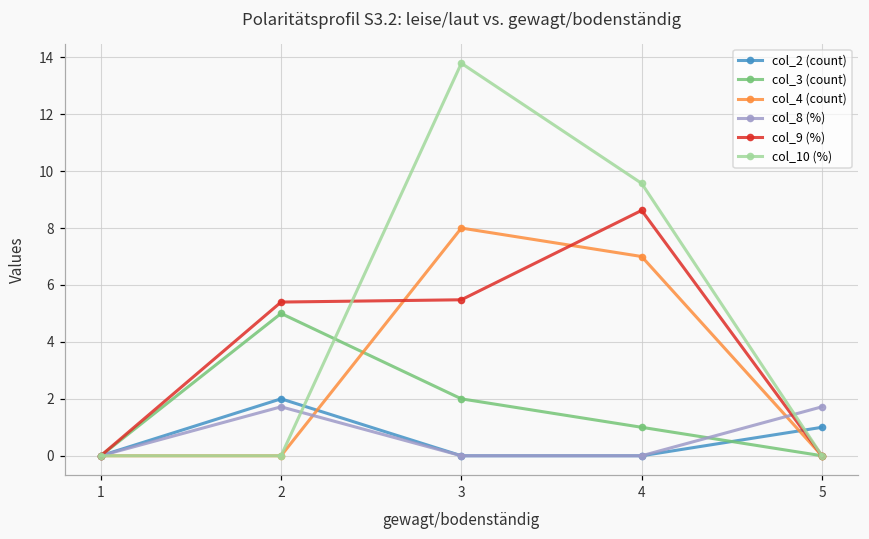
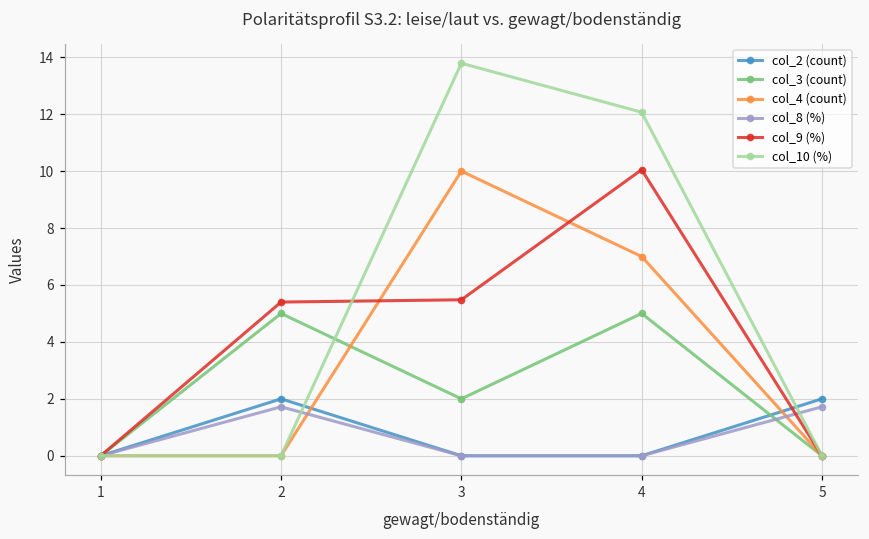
  {
    "col_2 (count)": {
      "2": 2,
-     "5": 1
+     "5": 2
    },
    "col_3 (count)": {
      "2": 5,
      "3": 2,
-     "4": 1
+     "4": 5
    },
    "col_4 (count)": {
-     "3": 8,
+     "3": 10,
      "4": 7
    },
    "col_8 (%)": {
      "2": 1.7,
      "5": 1.7
    },
    "col_9 (%)": {
      "2": 5.4,
      "3": 5.5,
-     "4": 8.6
+     "4": 10.1
    },
    "col_10 (%)": {
      "3": 13.8,
-     "4": 9.6
+     "4": 12.1
    }
  }
